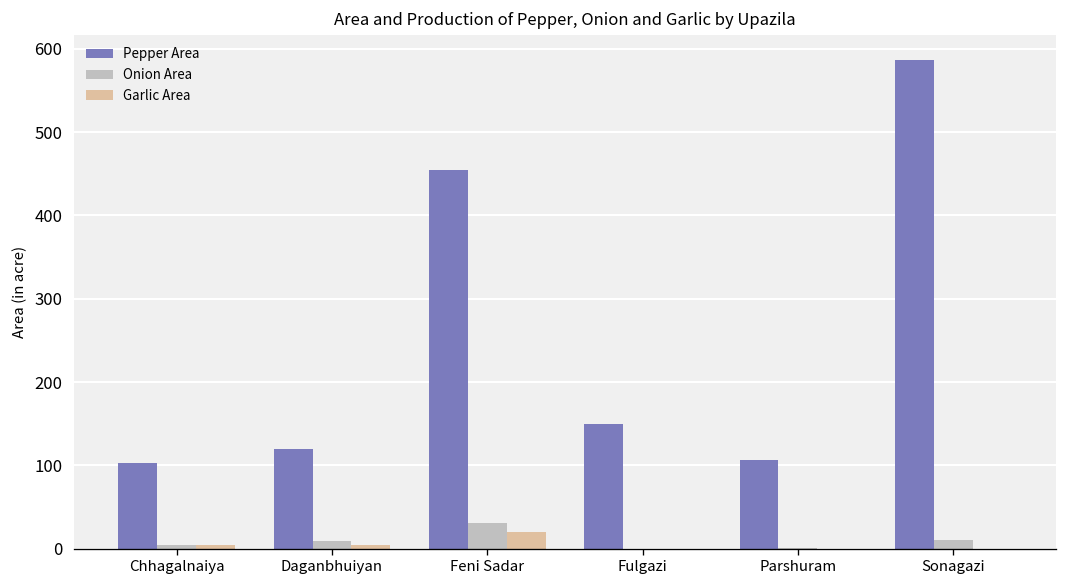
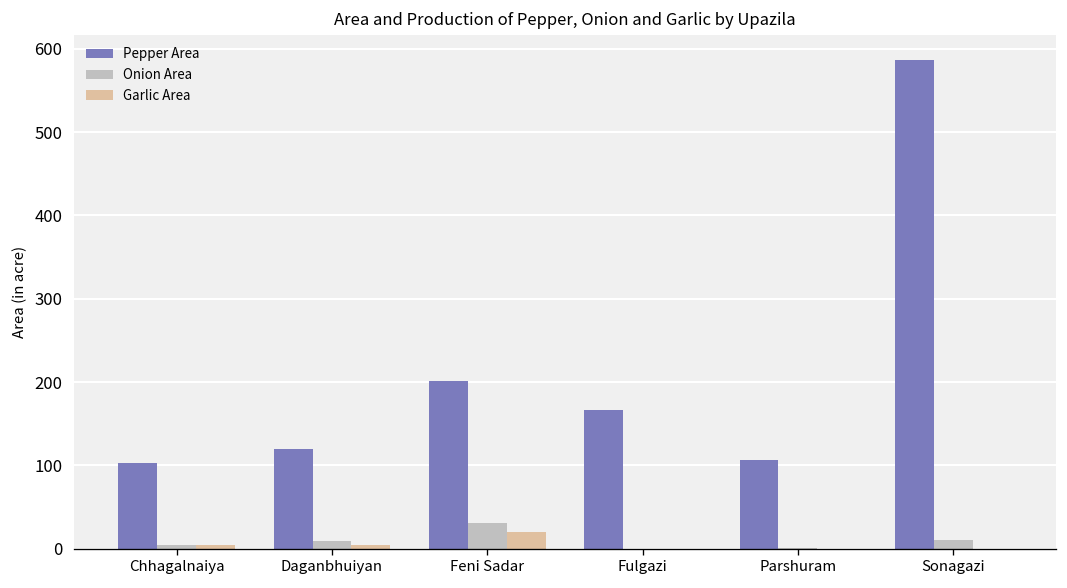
  {
    "Pepper Area": {
      "Chhagalnaiya": 100,
      "Daganbhuiyan": 120,
-     "Feni Sadar": 450,
-     "Fulgazi": 150,
+     "Feni Sadar": 200,
+     "Fulgazi": 170,
      "Parshuram": 110,
      "Sonagazi": 590
    }
  }
